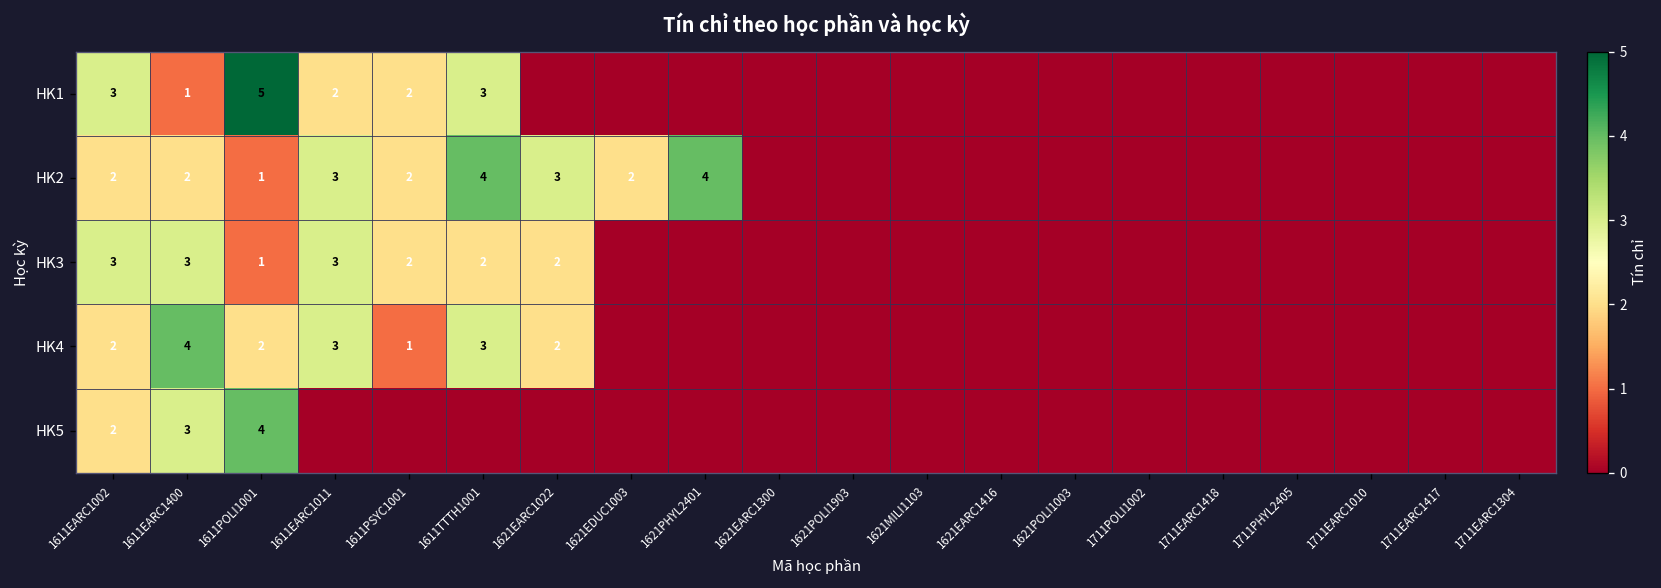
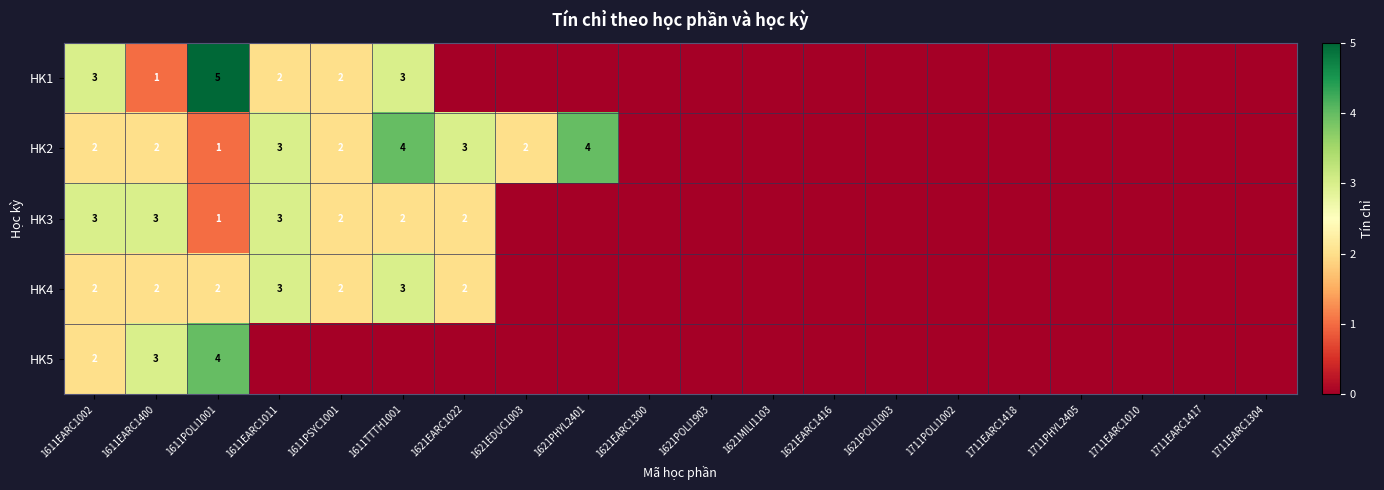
  {
    "HK1": {
      "1611EARC1002": 3,
      "1611EARC1400": 1,
      "1611POLI1001": 5,
      "1611EARC1011": 2,
      "1611PSYC1001": 2,
      "1611TTTH1001": 3
    },
    "HK2": {
      "1611EARC1002": 2,
      "1611EARC1400": 2,
      "1611POLI1001": 1,
      "1611EARC1011": 3,
      "1611PSYC1001": 2,
      "1611TTTH1001": 4,
      "1621EARC1022": 3,
      "1621EDUC1003": 2,
      "1621PHYL2401": 4
    },
    "HK3": {
      "1611EARC1002": 3,
      "1611EARC1400": 3,
      "1611POLI1001": 1,
      "1611EARC1011": 3,
      "1611PSYC1001": 2,
      "1611TTTH1001": 2,
      "1621EARC1022": 2
    },
    "HK4": {
      "1611EARC1002": 2,
-     "1611EARC1400": 4,
+     "1611EARC1400": 2,
      "1611POLI1001": 2,
      "1611EARC1011": 3,
-     "1611PSYC1001": 1,
+     "1611PSYC1001": 2,
      "1611TTTH1001": 3,
      "1621EARC1022": 2
    },
    "HK5": {
      "1611EARC1002": 2,
      "1611EARC1400": 3,
      "1611POLI1001": 4
    }
  }
